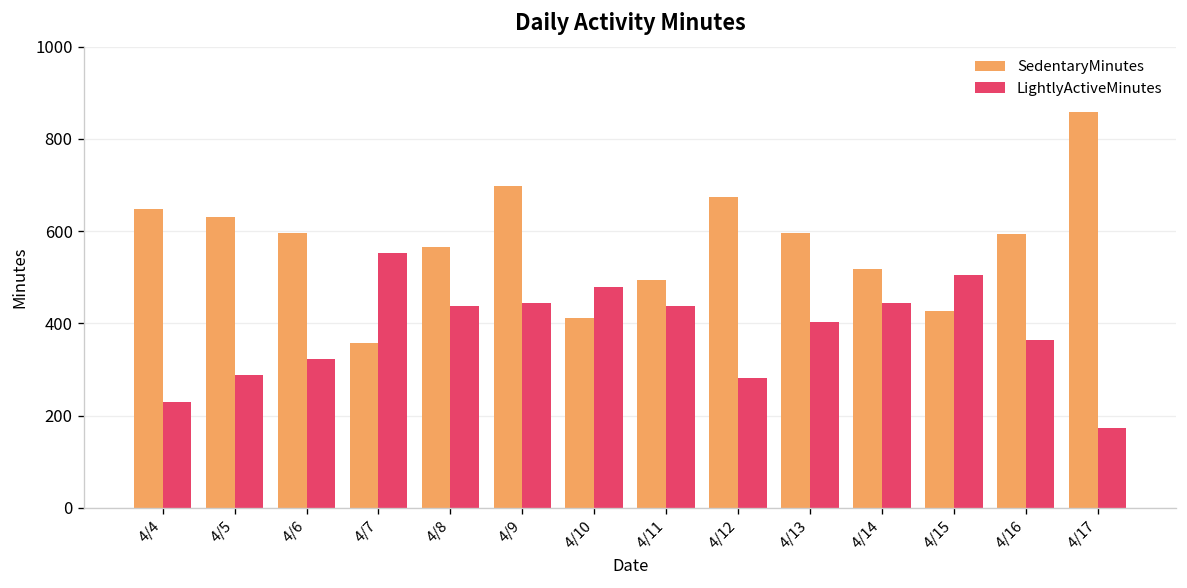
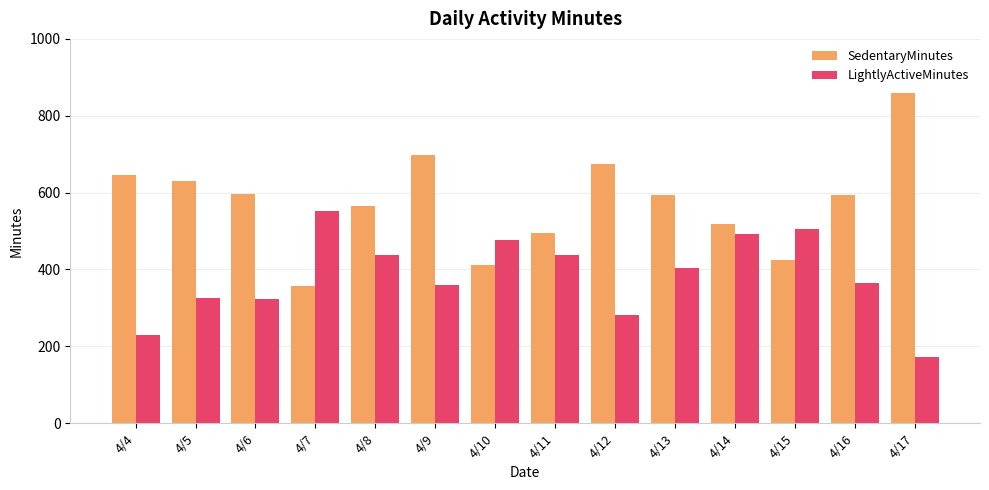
  {
    "SedentaryMinutes": {
      "4/4": 650,
      "4/5": 630,
      "4/6": 600,
      "4/7": 360,
      "4/8": 570,
      "4/9": 700,
      "4/10": 410,
      "4/11": 490,
      "4/12": 670,
      "4/13": 600,
      "4/14": 520,
      "4/15": 430,
      "4/16": 590,
      "4/17": 860
    },
    "LightlyActiveMinutes": {
      "4/4": 230,
-     "4/5": 290,
+     "4/5": 330,
      "4/6": 320,
      "4/7": 550,
      "4/8": 440,
-     "4/9": 440,
+     "4/9": 360,
      "4/10": 480,
      "4/11": 440,
      "4/12": 280,
      "4/13": 400,
-     "4/14": 450,
+     "4/14": 490,
      "4/15": 510,
      "4/16": 370,
      "4/17": 170
    }
  }
